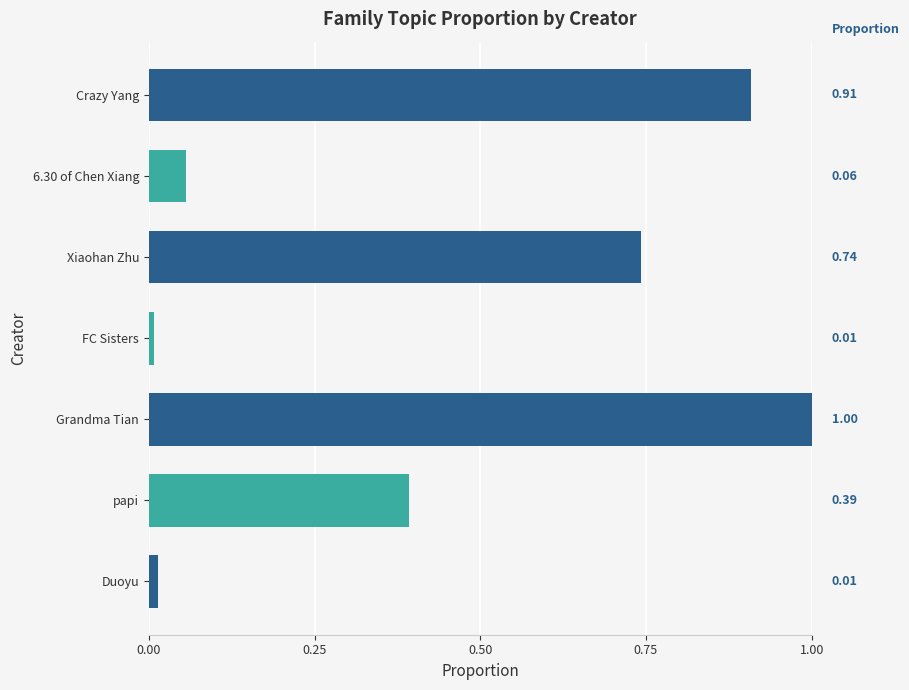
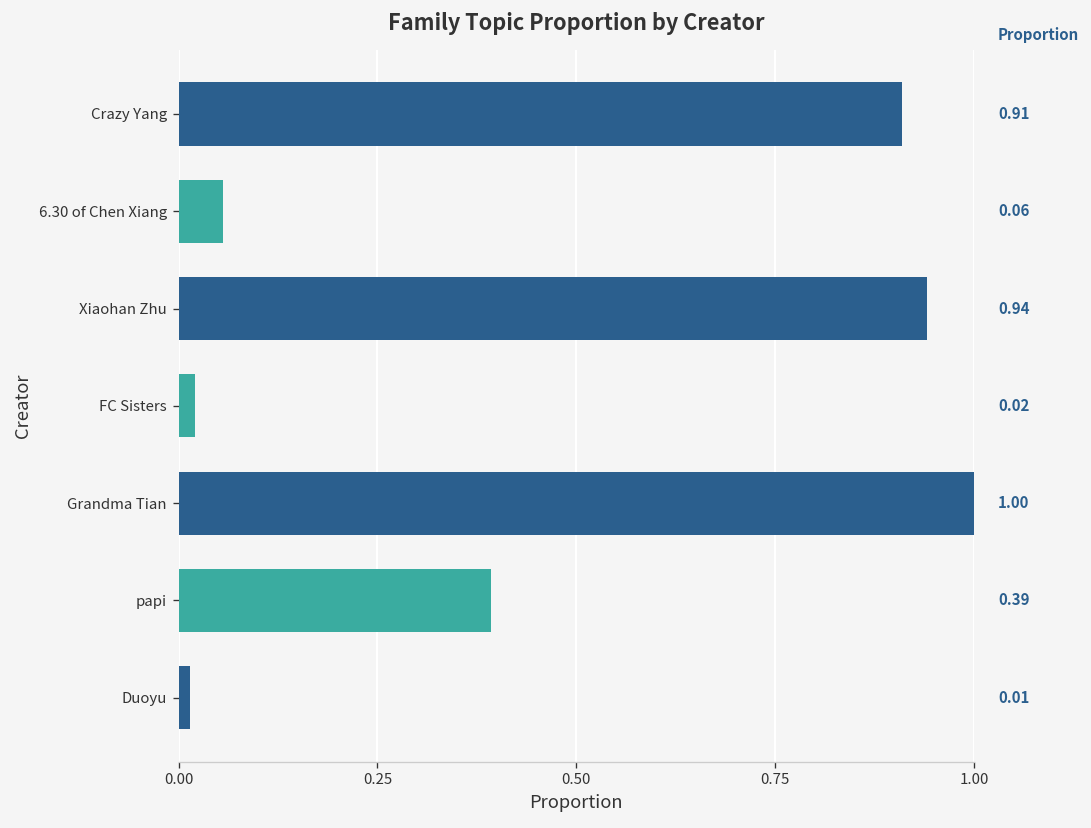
  {
-   "Xiaohan Zhu": 0.74,
-   "FC Sisters": 0.01,
+   "Xiaohan Zhu": 0.94,
+   "FC Sisters": 0.02,
    "Grandma Tian": 1.00
  }
